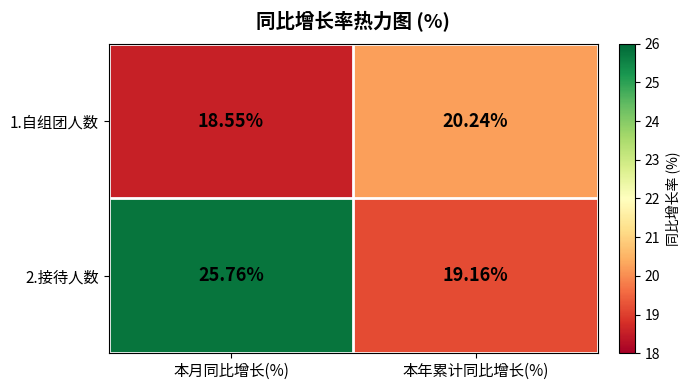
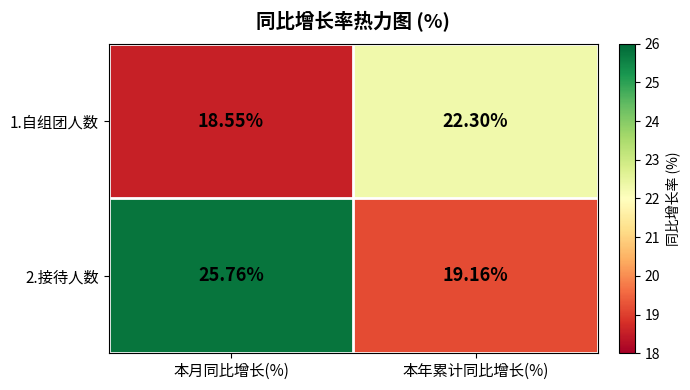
  {
    "1.自组团人数": {
      "本月同比增长(%)": "18.55%",
-     "本年累计同比增长(%)": "20.24%"
+     "本年累计同比增长(%)": "22.30%"
    },
    "2.接待人数": {
      "本月同比增长(%)": "25.76%",
      "本年累计同比增长(%)": "19.16%"
    }
  }
